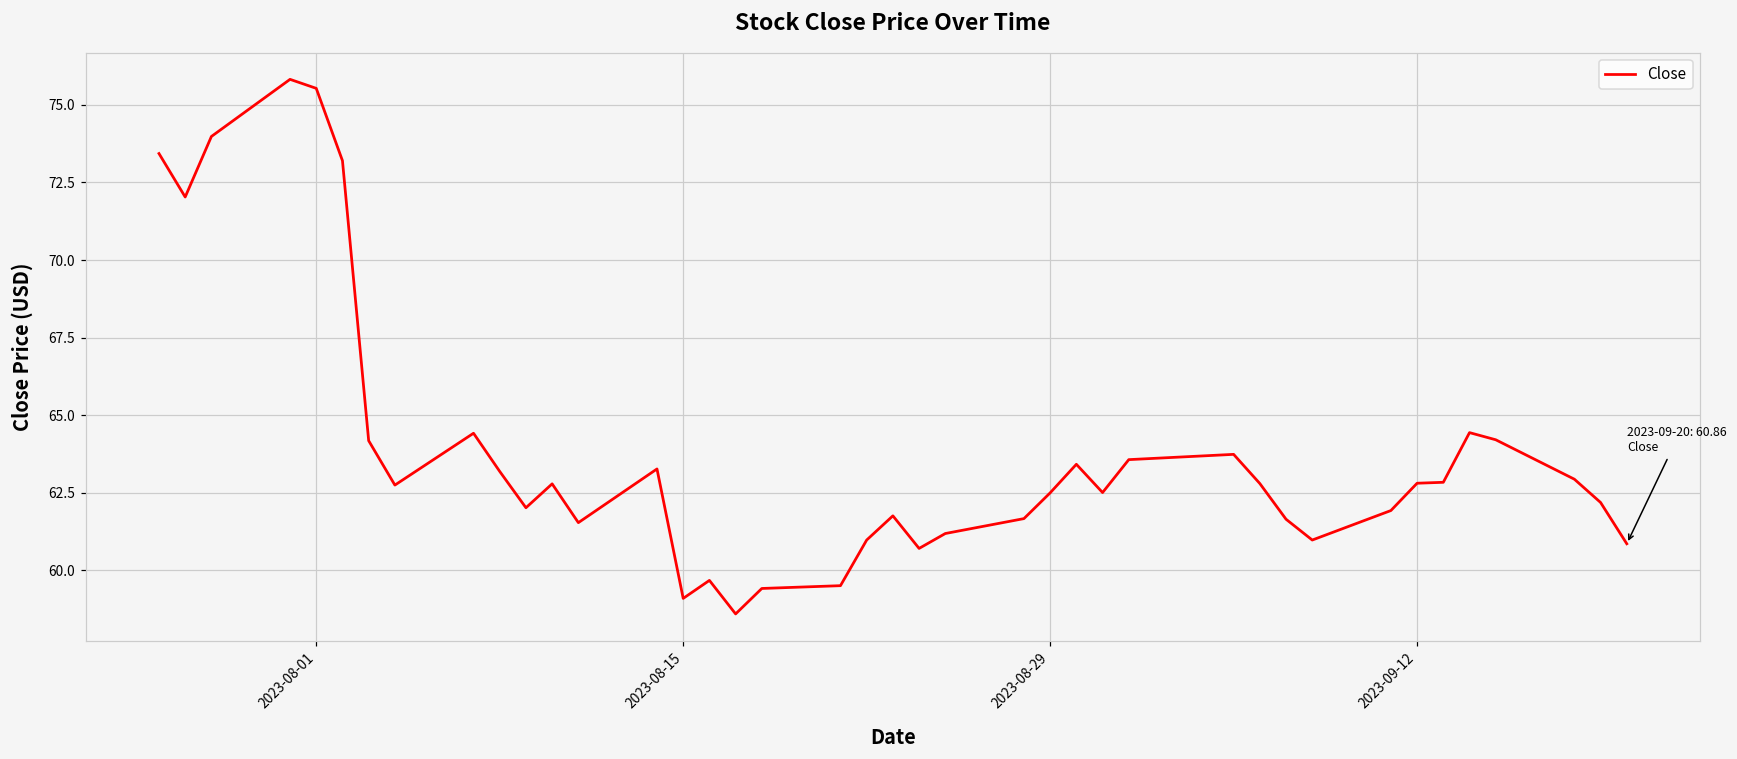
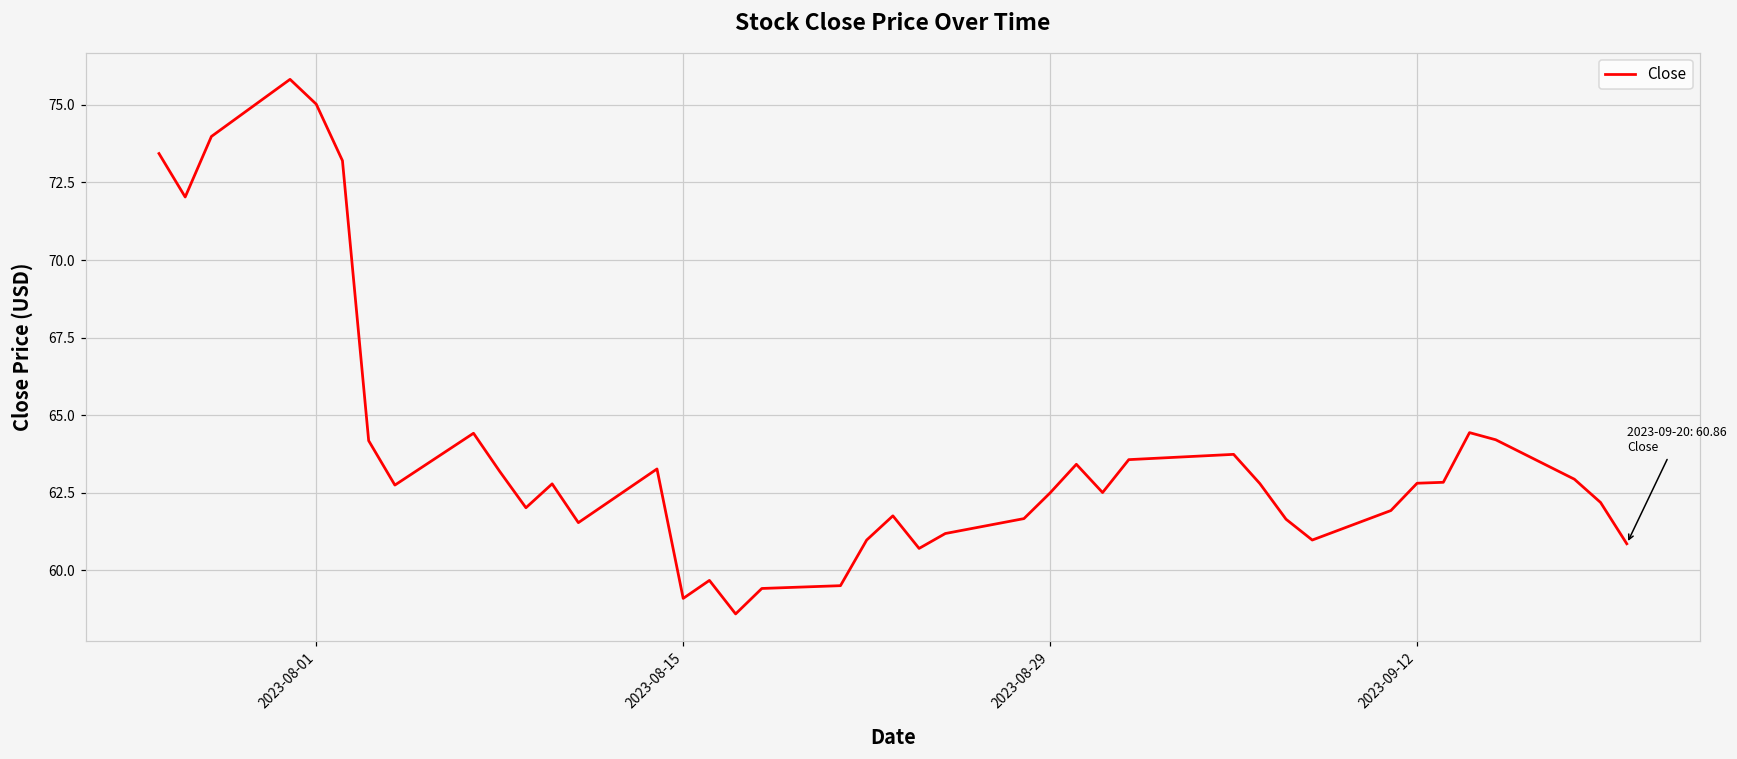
  {
-   "2023-08-01": 75.5,
+   "2023-08-01": 75.0,
    "2023-08-15": 59.1,
    "2023-08-29": 62.5,
    "2023-09-12": 62.8
  }
